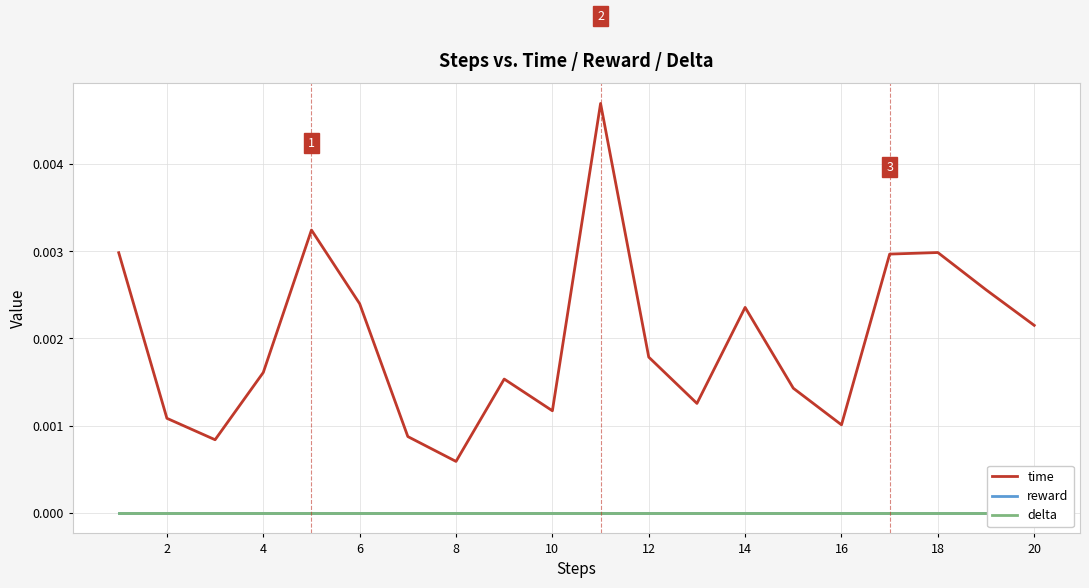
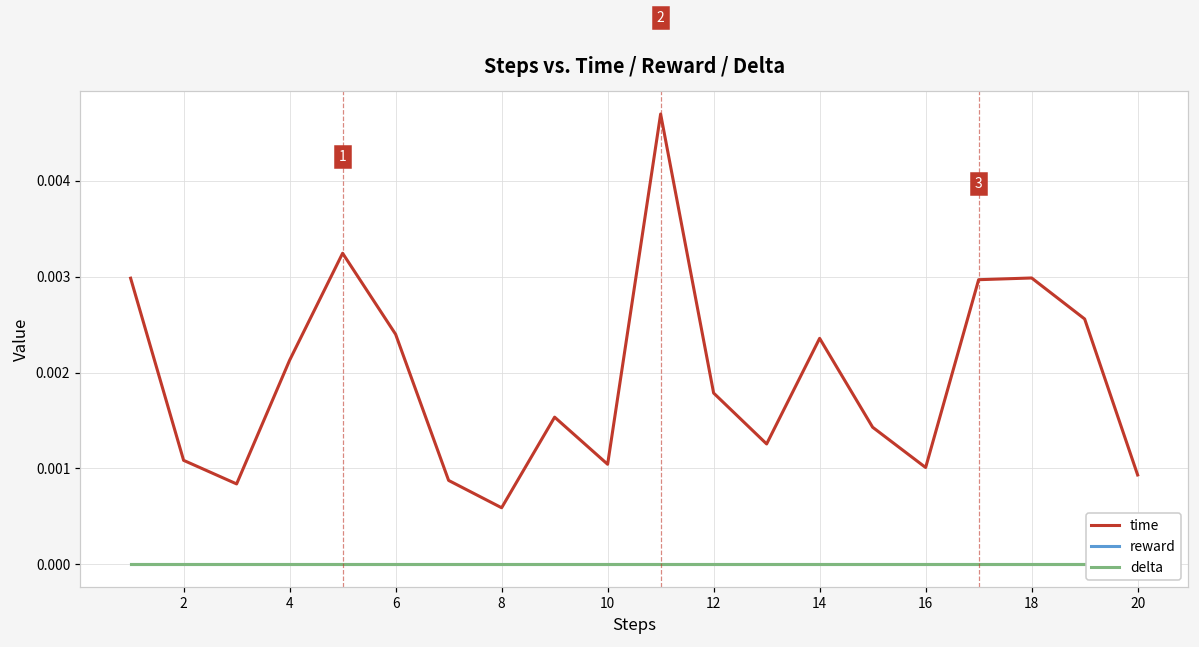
  {
    "time": {
      "2": 0.0011,
-     "4": 0.0016,
+     "4": 0.0021,
      "6": 0.0024,
      "8": 0.0006,
-     "10": 0.0012,
+     "10": 0.0010,
      "12": 0.0018,
      "14": 0.0024,
      "16": 0.0010,
      "18": 0.0030,
-     "20": 0.0022
+     "20": 0.0009
    },
    "delta": {
      "2": 0.0000,
      "4": 0.0000,
      "6": 0.0000,
      "8": 0.0000,
      "10": 0.0000,
      "12": 0.0000,
      "14": 0.0000,
      "16": 0.0000,
      "18": 0.0000
    }
  }
